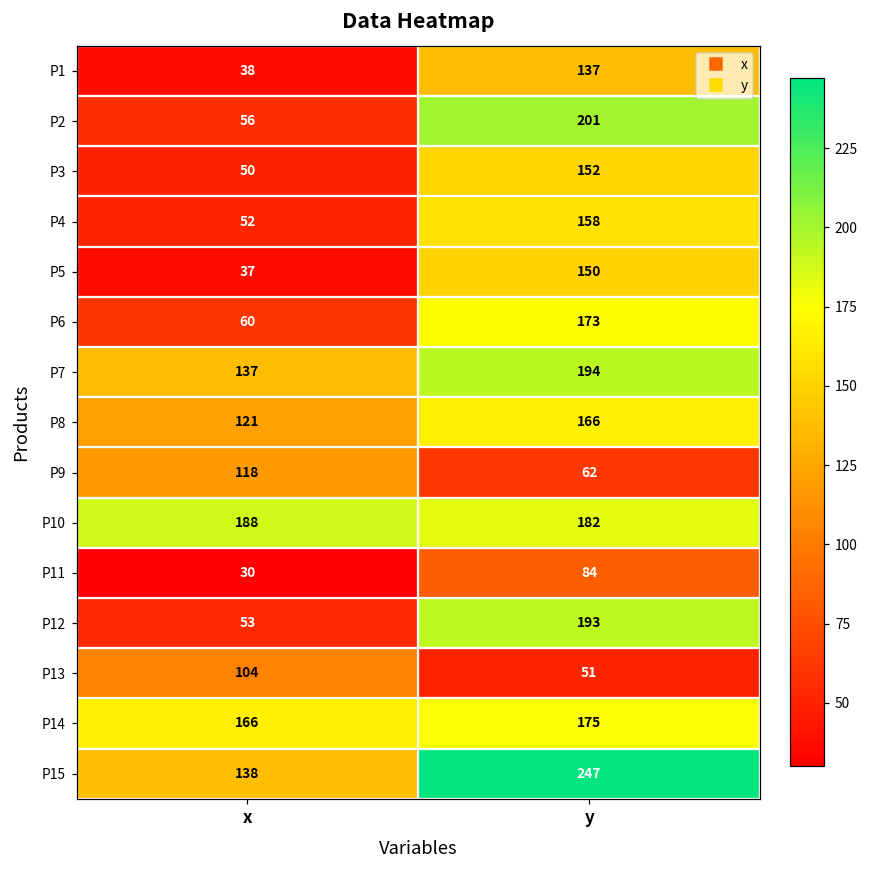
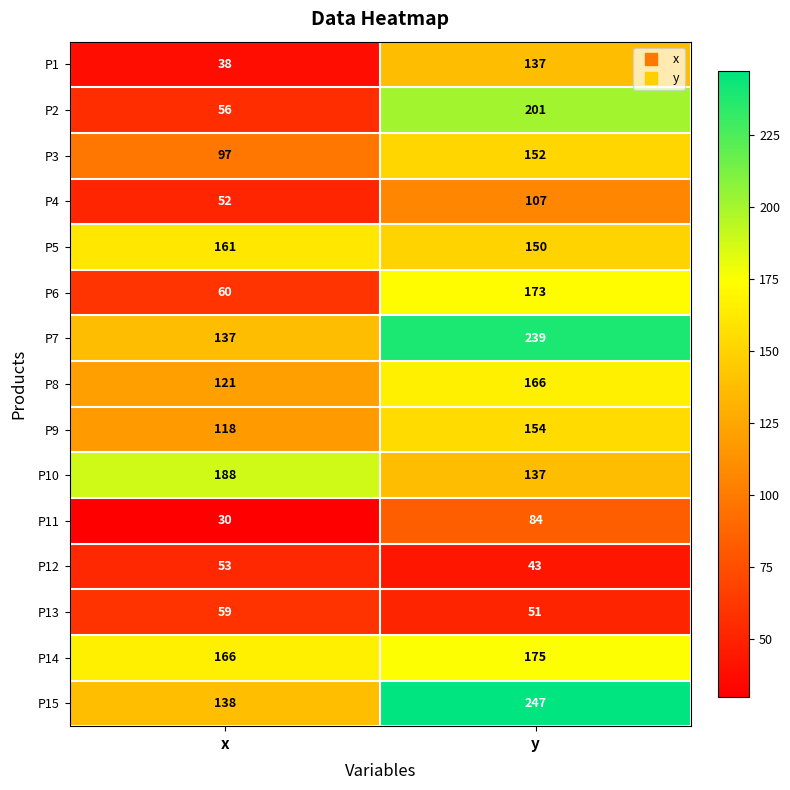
  {
    "P1": {
      "x": 38,
      "y": 137
    },
    "P2": {
      "x": 56,
      "y": 201
    },
    "P3": {
-     "x": 50,
+     "x": 97,
      "y": 152
    },
    "P4": {
      "x": 52,
-     "y": 158
+     "y": 107
    },
    "P5": {
-     "x": 37,
+     "x": 161,
      "y": 150
    },
    "P6": {
      "x": 60,
      "y": 173
    },
    "P7": {
      "x": 137,
-     "y": 194
+     "y": 239
    },
    "P8": {
      "x": 121,
      "y": 166
    },
    "P9": {
      "x": 118,
-     "y": 62
+     "y": 154
    },
    "P10": {
      "x": 188,
-     "y": 182
+     "y": 137
    },
    "P11": {
      "x": 30,
      "y": 84
    },
    "P12": {
      "x": 53,
-     "y": 193
+     "y": 43
    },
    "P13": {
-     "x": 104,
+     "x": 59,
      "y": 51
    },
    "P14": {
      "x": 166,
      "y": 175
    },
    "P15": {
      "x": 138,
      "y": 247
    }
  }
